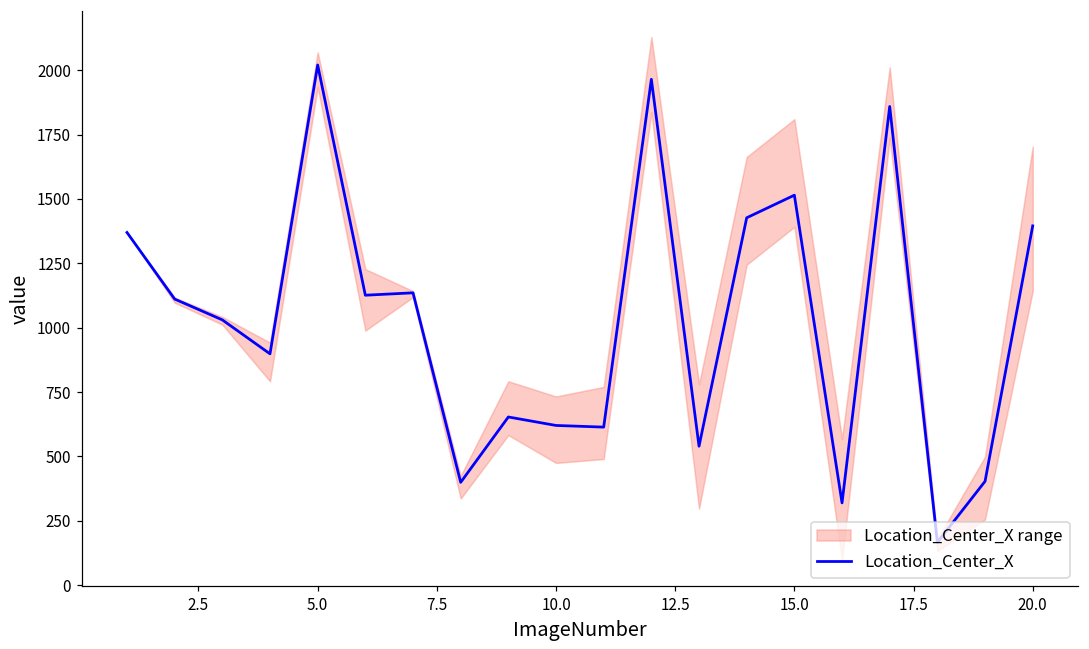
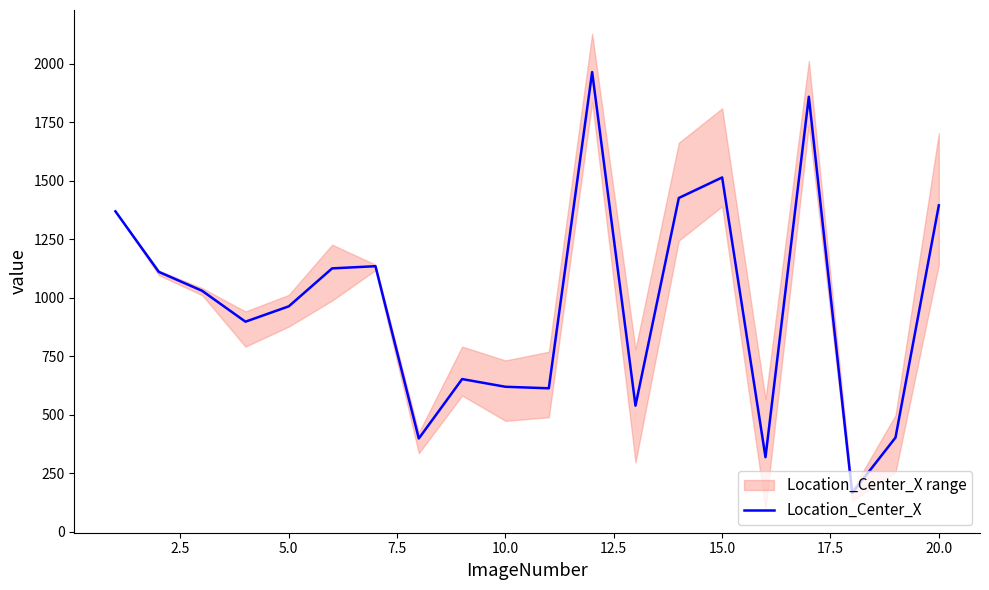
  {
    "Location_Center_X": {
-     "5.0": 2020,
+     "5.0": 960,
      "10.0": 620,
      "15.0": 1510,
      "20.0": 1400
    }
  }
